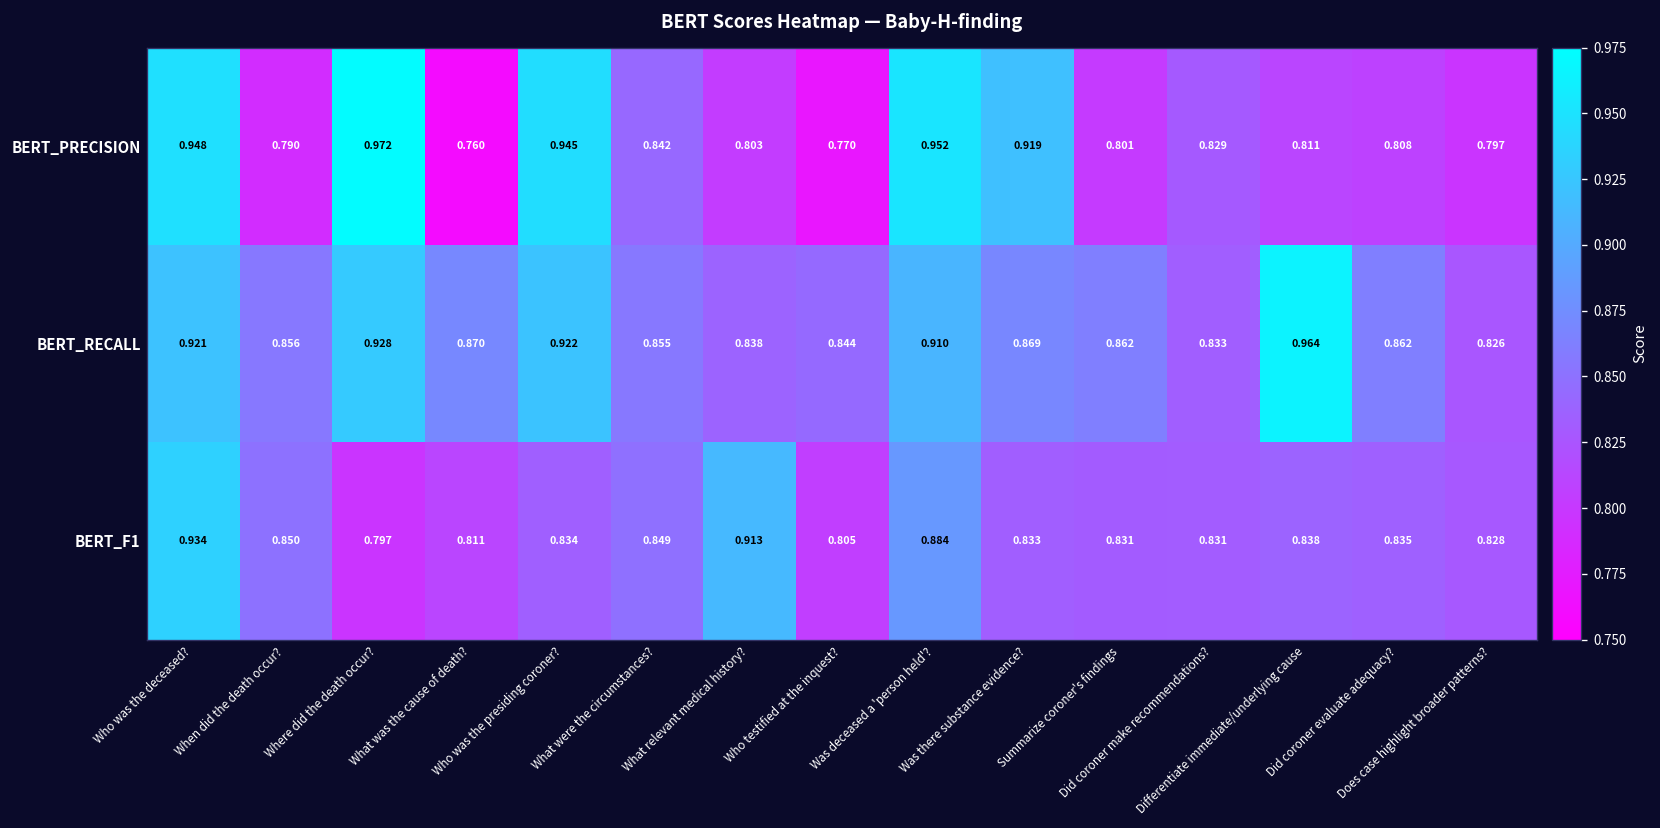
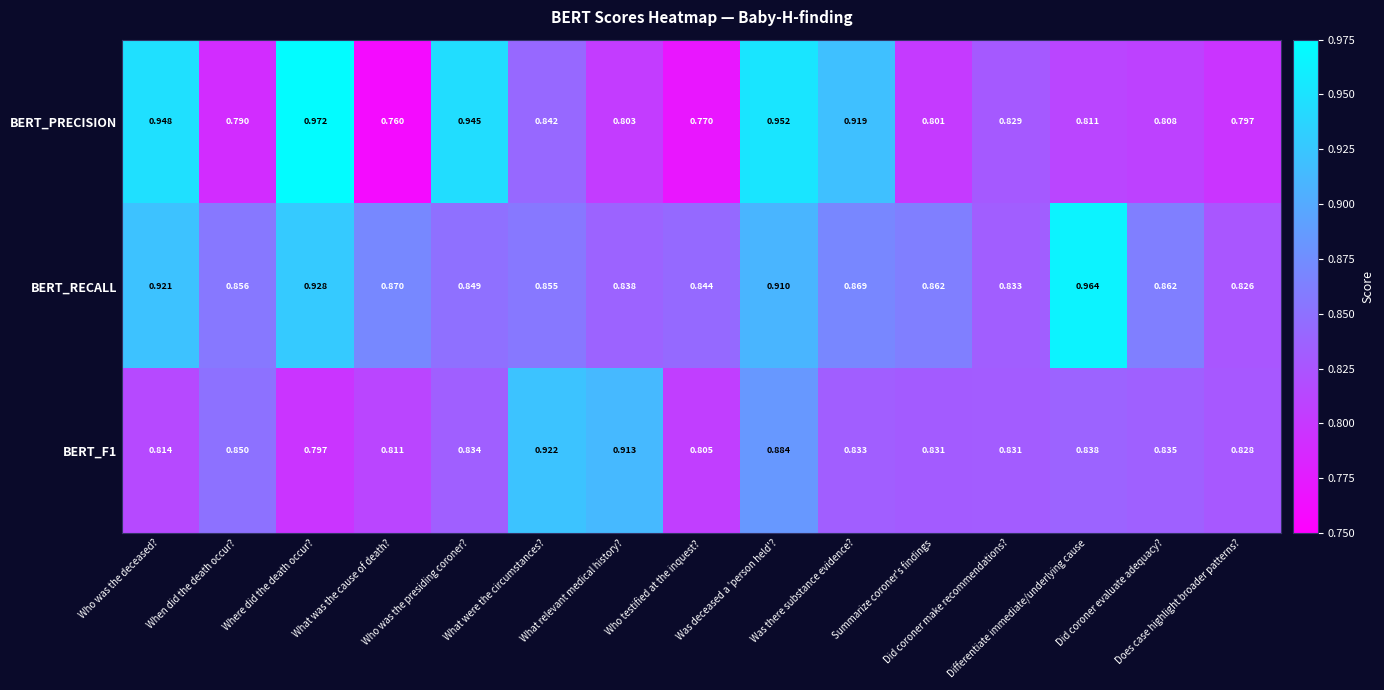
  {
    "BERT_PRECISION": {
      "Who was the deceased?": 0.948,
      "When did the death occur?": 0.790,
      "Where did the death occur?": 0.972,
      "What was the cause of death?": 0.760,
      "Who was the presiding coroner?": 0.945,
      "What were the circumstances?": 0.842,
      "What relevant medical history?": 0.803,
      "Who testified at the inquest?": 0.770,
      "Was deceased a 'person held'?": 0.952,
      "Was there substance evidence?": 0.919,
      "Summarize coroner's findings": 0.801,
      "Did coroner make recommendations?": 0.829,
      "Differentiate immediate/underlying cause": 0.811,
      "Did coroner evaluate adequacy?": 0.808,
      "Does case highlight broader patterns?": 0.797
    },
    "BERT_RECALL": {
      "Who was the deceased?": 0.921,
      "When did the death occur?": 0.856,
      "Where did the death occur?": 0.928,
      "What was the cause of death?": 0.870,
-     "Who was the presiding coroner?": 0.922,
+     "Who was the presiding coroner?": 0.849,
      "What were the circumstances?": 0.855,
      "What relevant medical history?": 0.838,
      "Who testified at the inquest?": 0.844,
      "Was deceased a 'person held'?": 0.910,
      "Was there substance evidence?": 0.869,
      "Summarize coroner's findings": 0.862,
      "Did coroner make recommendations?": 0.833,
      "Differentiate immediate/underlying cause": 0.964,
      "Did coroner evaluate adequacy?": 0.862,
      "Does case highlight broader patterns?": 0.826
    },
    "BERT_F1": {
-     "Who was the deceased?": 0.934,
+     "Who was the deceased?": 0.814,
      "When did the death occur?": 0.850,
      "Where did the death occur?": 0.797,
      "What was the cause of death?": 0.811,
      "Who was the presiding coroner?": 0.834,
-     "What were the circumstances?": 0.849,
+     "What were the circumstances?": 0.922,
      "What relevant medical history?": 0.913,
      "Who testified at the inquest?": 0.805,
      "Was deceased a 'person held'?": 0.884,
      "Was there substance evidence?": 0.833,
      "Summarize coroner's findings": 0.831,
      "Did coroner make recommendations?": 0.831,
      "Differentiate immediate/underlying cause": 0.838,
      "Did coroner evaluate adequacy?": 0.835,
      "Does case highlight broader patterns?": 0.828
    }
  }
